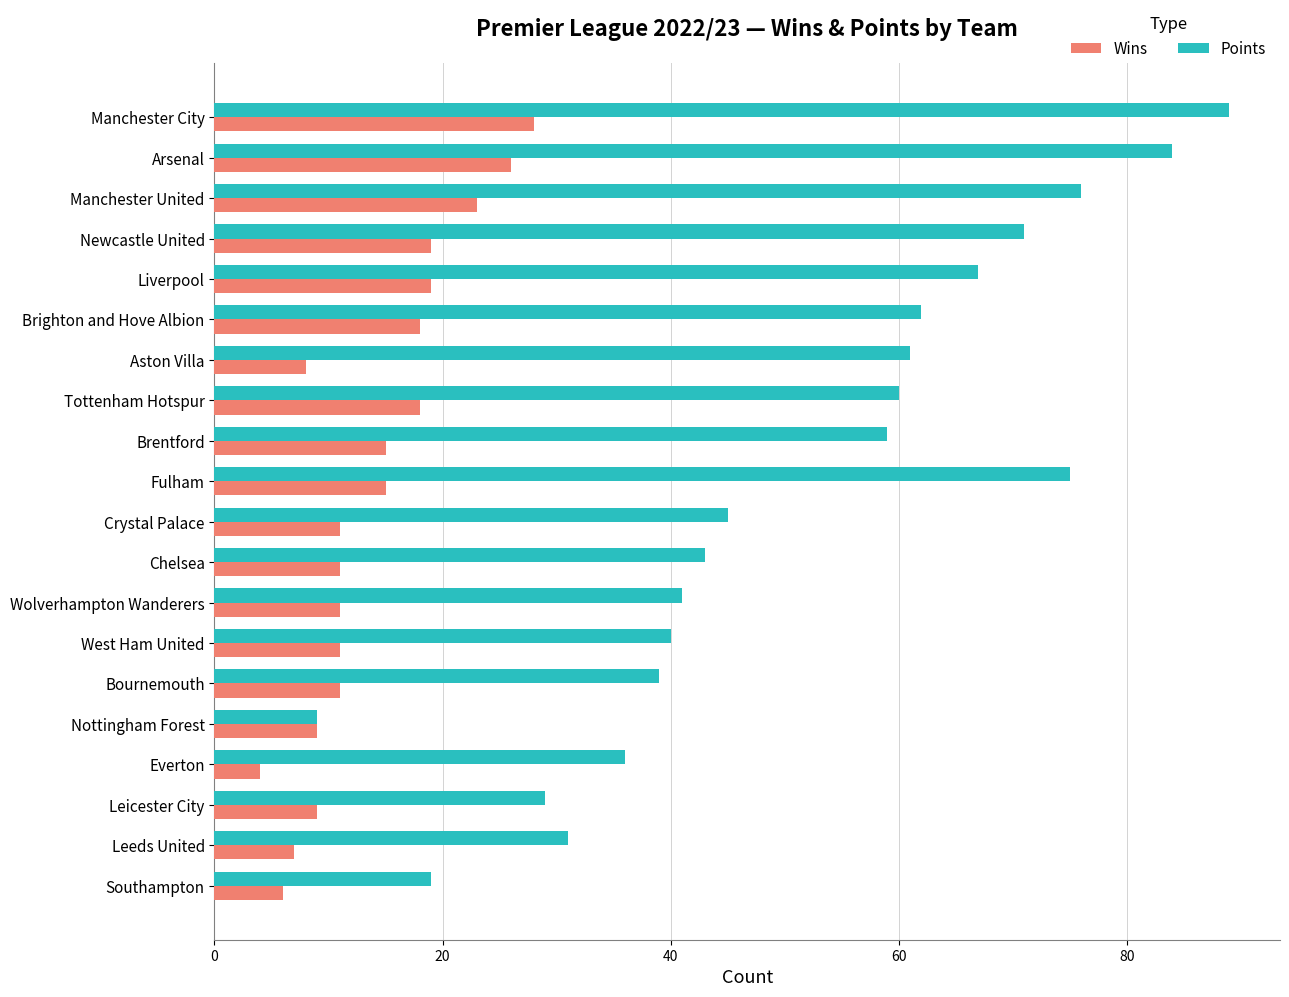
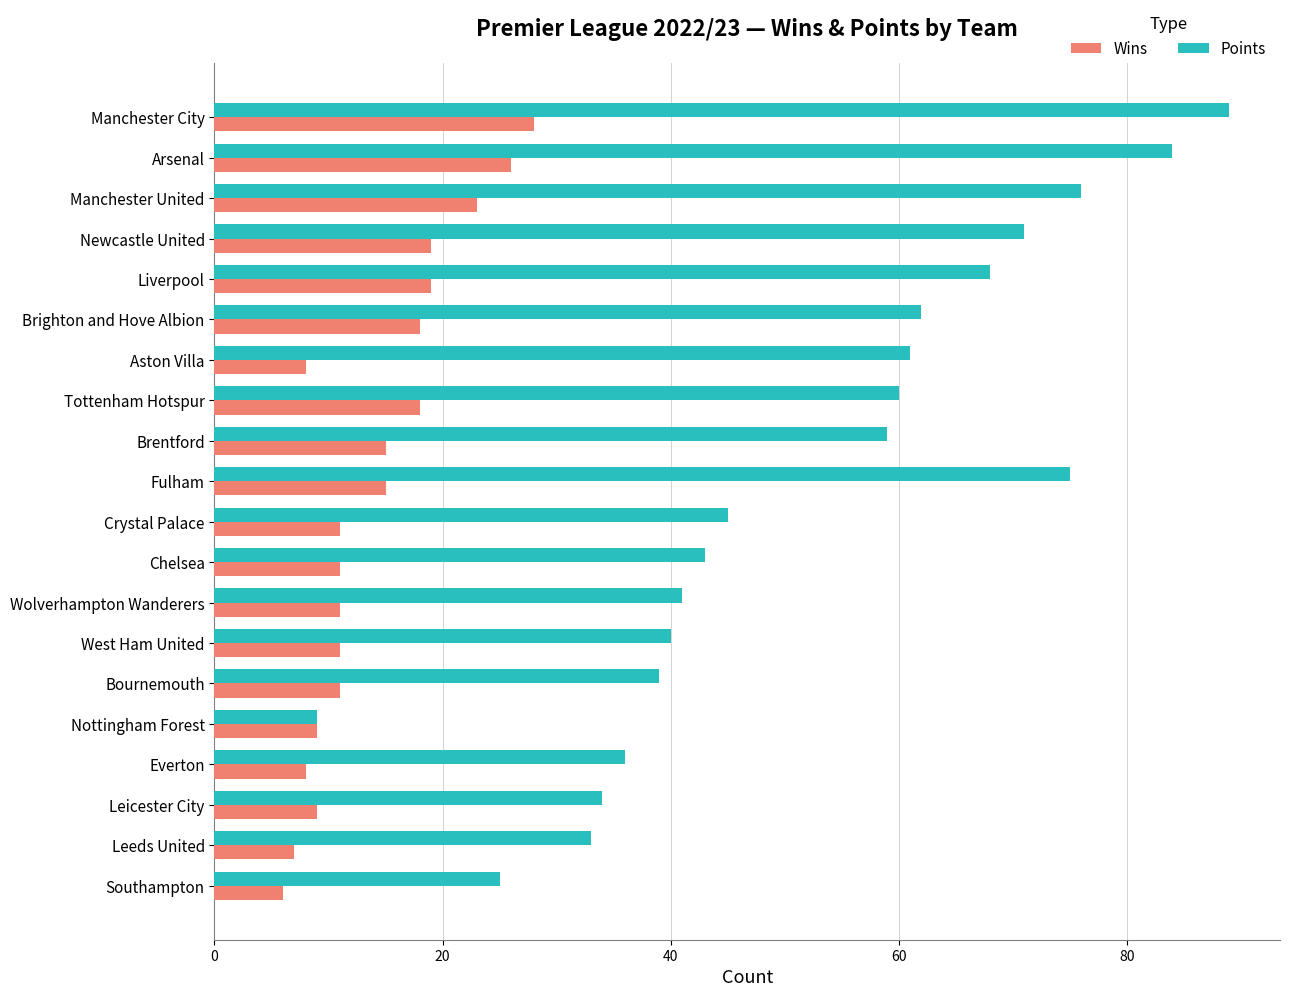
  {
    "Wins": {
      "Manchester City": 28,
      "Arsenal": 26,
      "Manchester United": 23,
      "Newcastle United": 19,
      "Liverpool": 19,
      "Brighton and Hove Albion": 18,
      "Aston Villa": 8,
      "Tottenham Hotspur": 18,
      "Brentford": 15,
      "Fulham": 15,
      "Crystal Palace": 11,
      "Chelsea": 11,
      "Wolverhampton Wanderers": 11,
      "West Ham United": 11,
      "Bournemouth": 11,
      "Nottingham Forest": 9,
-     "Everton": 4,
+     "Everton": 8,
      "Leicester City": 9,
      "Leeds United": 7,
      "Southampton": 6
    },
    "Points": {
      "Manchester City": 89,
      "Arsenal": 84,
      "Manchester United": 76,
      "Newcastle United": 71,
-     "Liverpool": 67,
+     "Liverpool": 68,
      "Brighton and Hove Albion": 62,
      "Aston Villa": 61,
      "Tottenham Hotspur": 60,
      "Brentford": 59,
      "Fulham": 75,
      "Crystal Palace": 45,
      "Chelsea": 43,
      "Wolverhampton Wanderers": 41,
      "West Ham United": 40,
      "Bournemouth": 39,
      "Nottingham Forest": 9,
      "Everton": 36,
-     "Leicester City": 29,
-     "Leeds United": 31,
-     "Southampton": 19
+     "Leicester City": 34,
+     "Leeds United": 33,
+     "Southampton": 25
    }
  }
